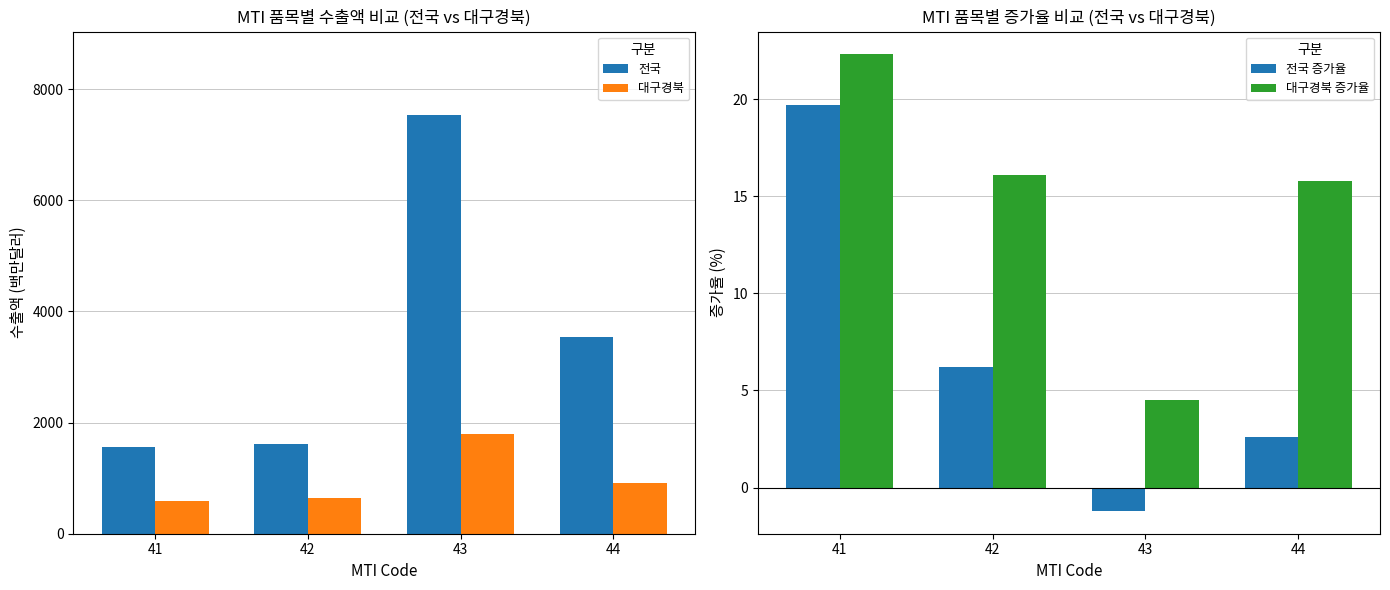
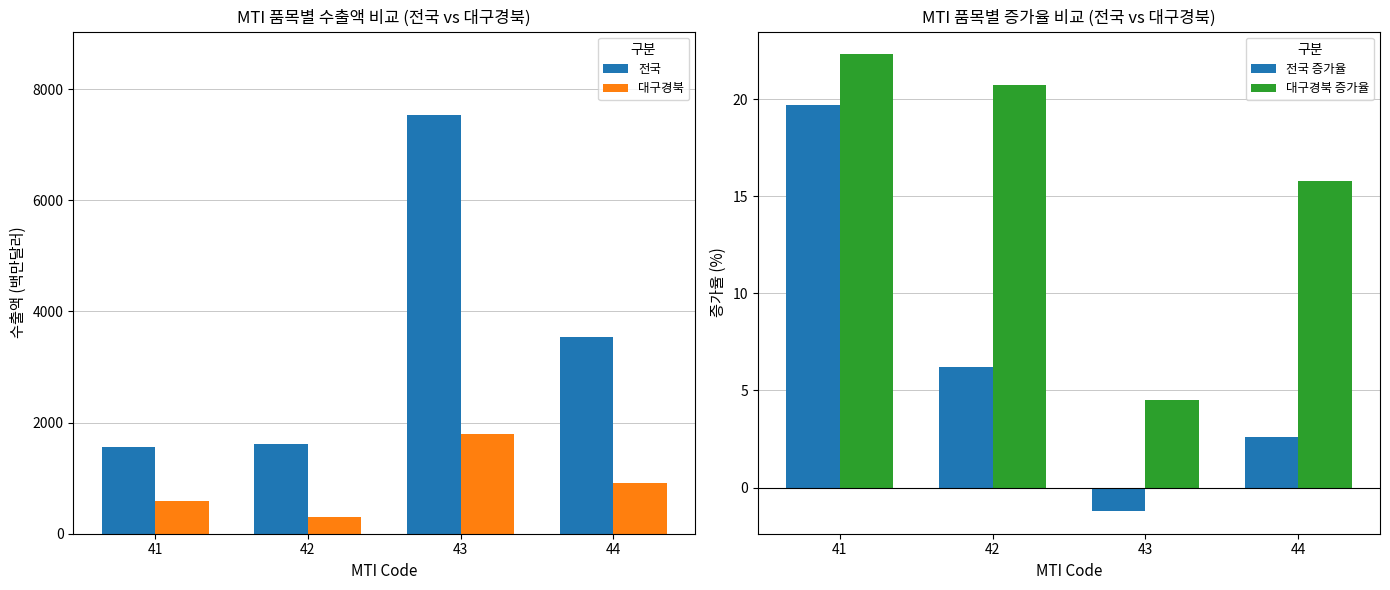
  {
    "MTI 품목별 수출액 비교 (전국 vs 대구경북)": {
      "전국": {
        "41": 1600,
        "42": 1600,
        "43": 7500,
        "44": 3500
      },
      "대구경북": {
        "41": 600,
-       "42": 600,
+       "42": 300,
        "43": 1800,
        "44": 900
      }
    },
    "MTI 품목별 증가율 비교 (전국 vs 대구경북)": {
      "전국 증가율": {
        "41": 19.7,
        "42": 6.2,
        "43": -1.2,
        "44": 2.6
      },
      "대구경북 증가율": {
        "41": 22.3,
-       "42": 16.1,
+       "42": 20.7,
        "43": 4.5,
        "44": 15.8
      }
    }
  }
